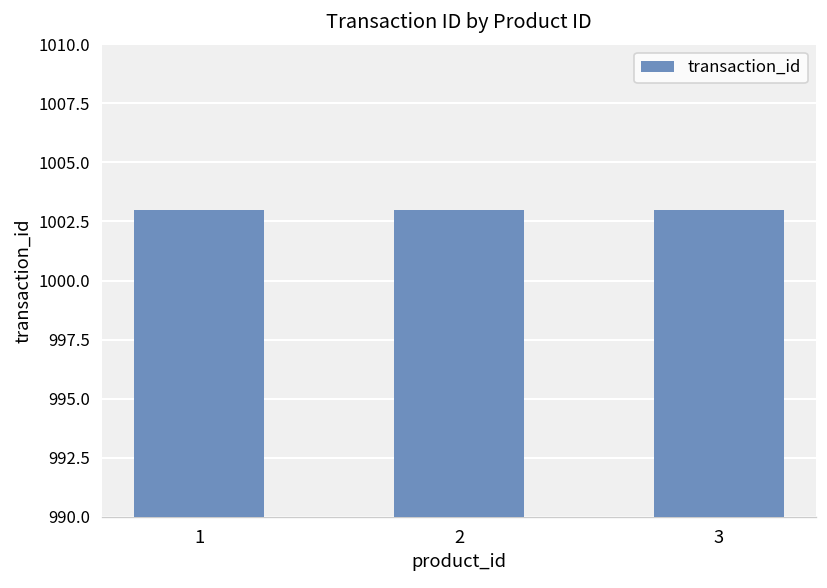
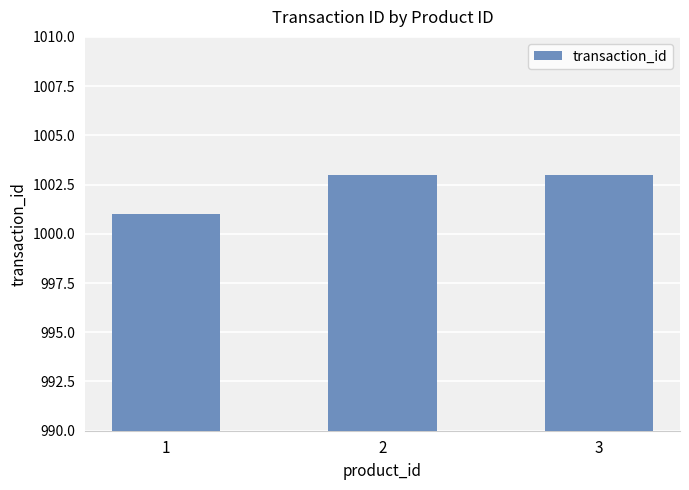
  {
-   "1": 1003,
+   "1": 1001,
    "2": 1003,
    "3": 1003
  }
